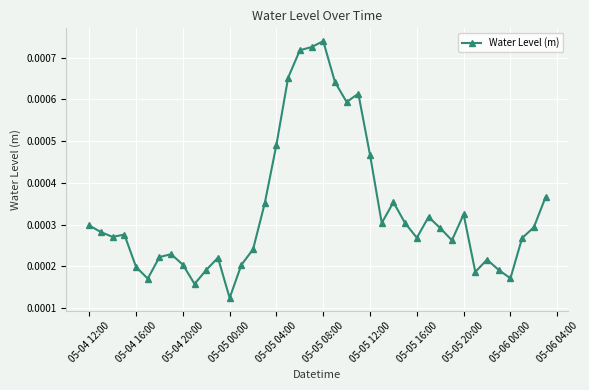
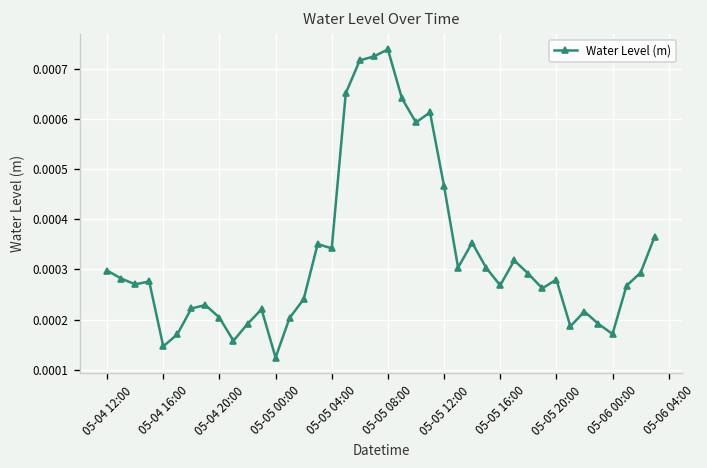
  {
    "05-04 12:00": 0.00030,
-   "05-04 16:00": 0.00020,
+   "05-04 16:00": 0.00015,
    "05-04 20:00": 0.00020,
    "05-05 00:00": 0.00012,
-   "05-05 04:00": 0.00049,
+   "05-05 04:00": 0.00034,
    "05-05 08:00": 0.00074,
    "05-05 12:00": 0.00047,
    "05-05 16:00": 0.00027,
-   "05-05 20:00": 0.00032,
+   "05-05 20:00": 0.00028,
    "05-06 00:00": 0.00017
  }
